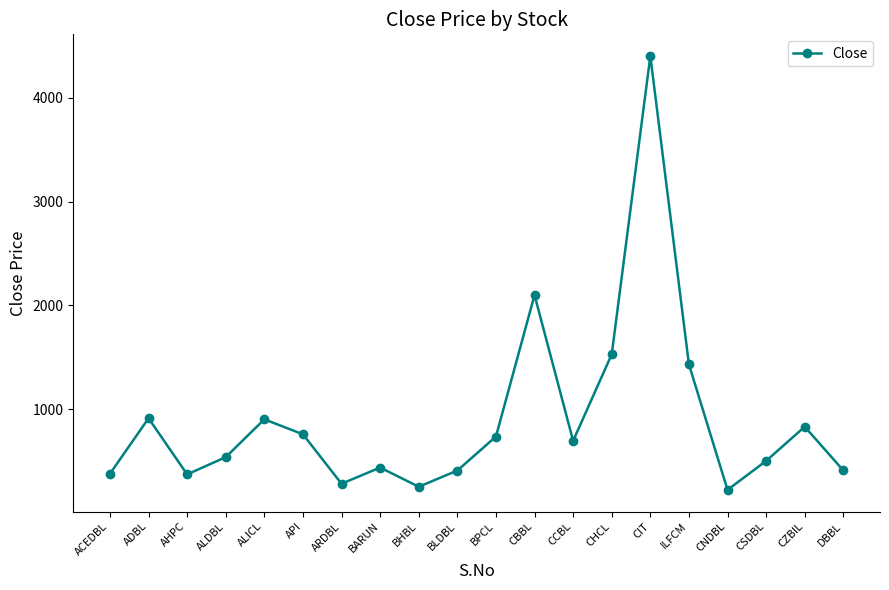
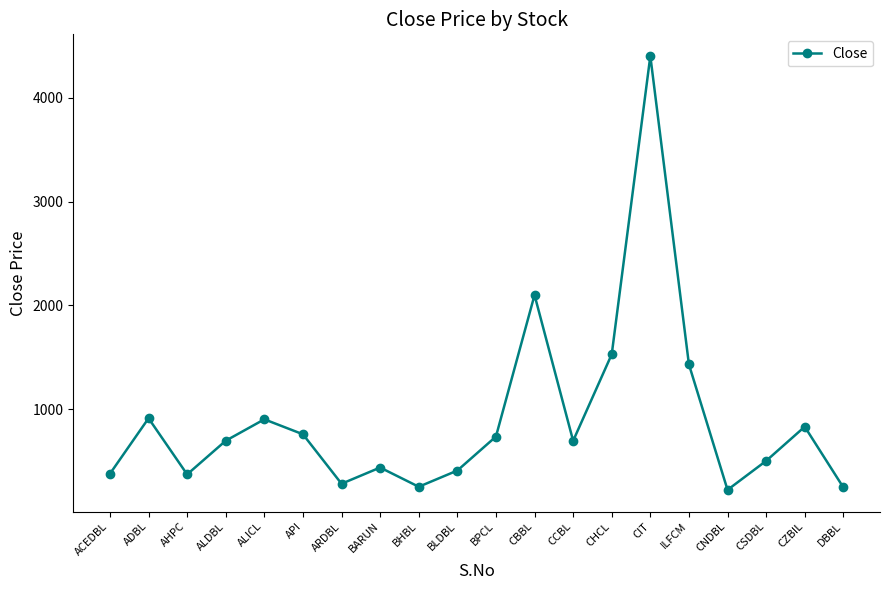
  {
    "ACEDBL": 380,
    "ADBL": 910,
    "AHPC": 370,
-   "ALDBL": 540,
+   "ALDBL": 700,
    "ALICL": 900,
    "API": 760,
    "ARDBL": 280,
    "BARUN": 440,
    "BHBL": 260,
    "BLDBL": 410,
    "BPCL": 740,
    "CBBL": 2100,
    "CCBL": 700,
    "CHCL": 1530,
    "CIT": 4400,
    "ILFCM": 1430,
    "CNDBL": 230,
    "CSDBL": 500,
    "CZBIL": 830,
-   "DBBL": 410
+   "DBBL": 250
  }
